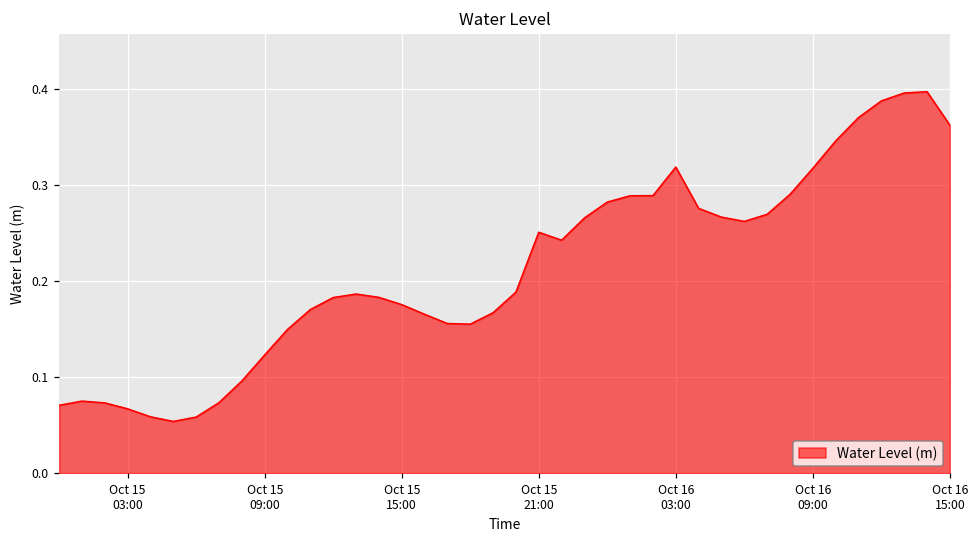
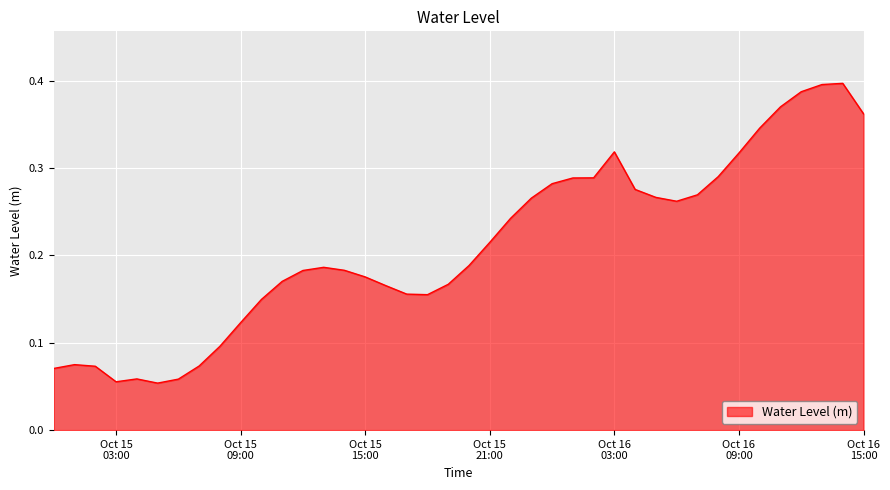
  {
-   "Oct 15 03:00": 0.07,
+   "Oct 15 03:00": 0.06,
    "Oct 15 09:00": 0.12,
    "Oct 15 15:00": 0.18,
-   "Oct 15 21:00": 0.25,
+   "Oct 15 21:00": 0.22,
    "Oct 16 03:00": 0.32,
    "Oct 16 09:00": 0.32,
    "Oct 16 15:00": 0.36
  }
